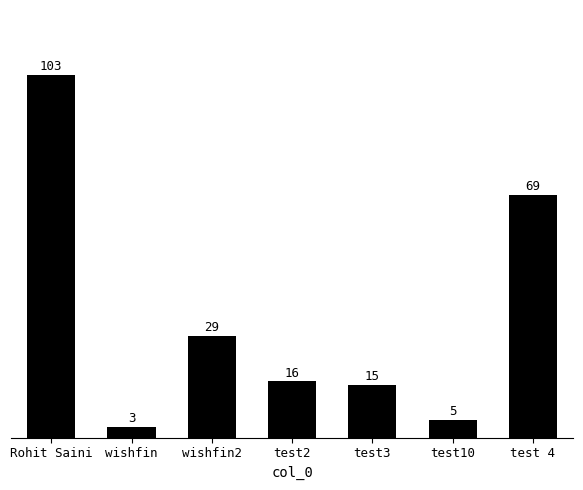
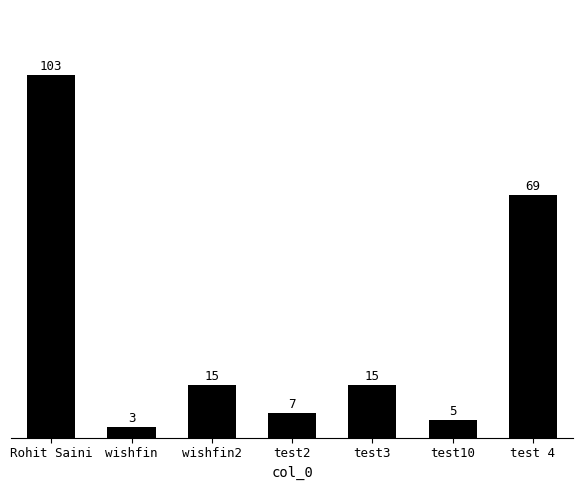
  {
    "Rohit Saini": 103,
    "wishfin": 3,
-   "wishfin2": 29,
-   "test2": 16,
+   "wishfin2": 15,
+   "test2": 7,
    "test3": 15,
    "test10": 5,
    "test 4": 69
  }
